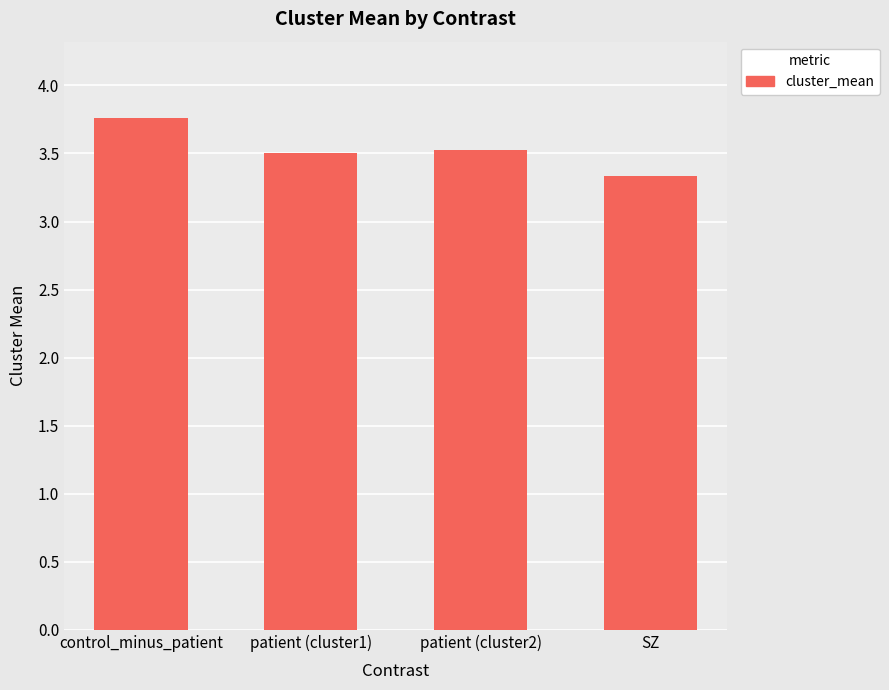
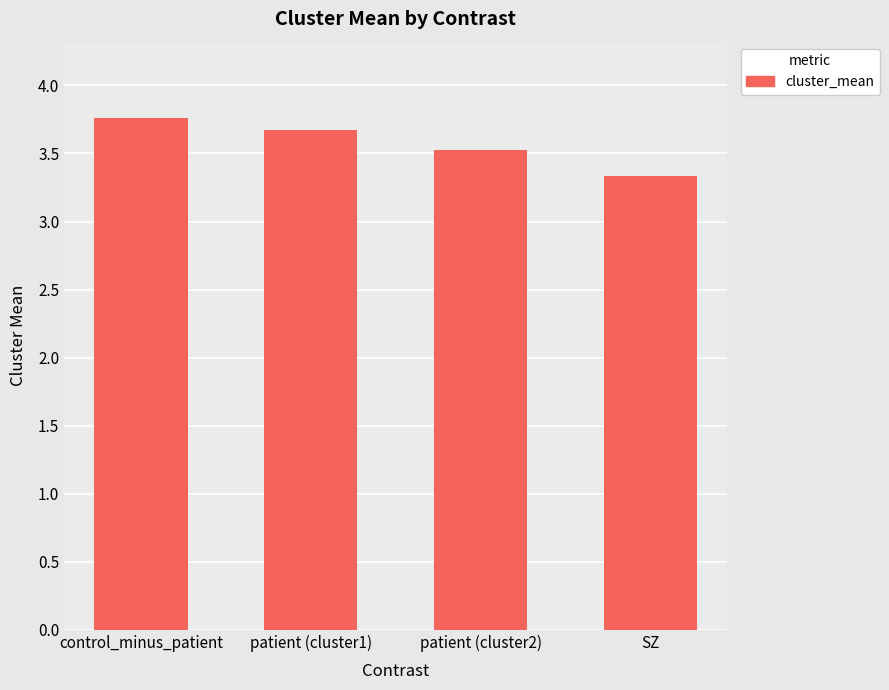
  {
    "control_minus_patient": 3.76,
-   "patient (cluster1)": 3.50,
+   "patient (cluster1)": 3.67,
    "patient (cluster2)": 3.53,
    "SZ": 3.34
  }
